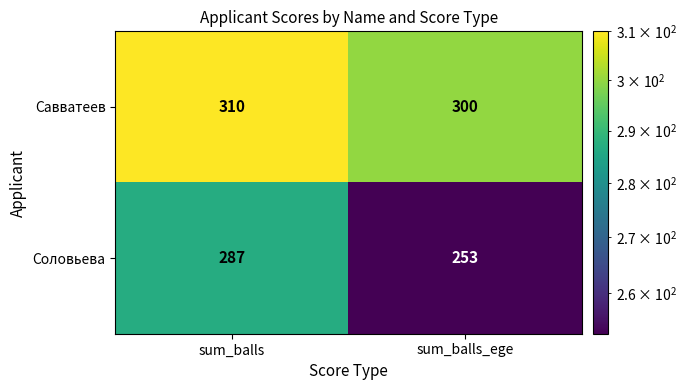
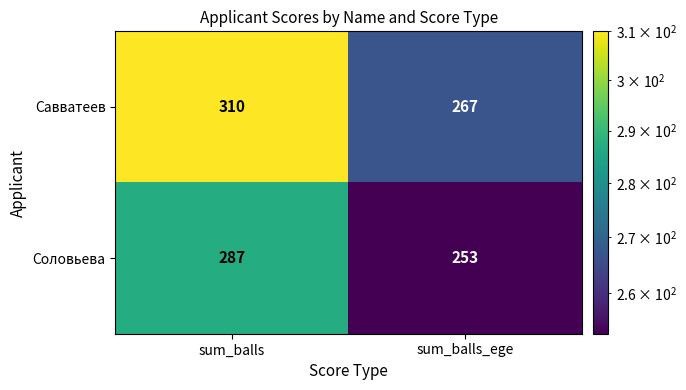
  {
    "Савватеев": {
      "sum_balls": 310,
-     "sum_balls_ege": 300
+     "sum_balls_ege": 267
    },
    "Соловьева": {
      "sum_balls": 287,
      "sum_balls_ege": 253
    }
  }
